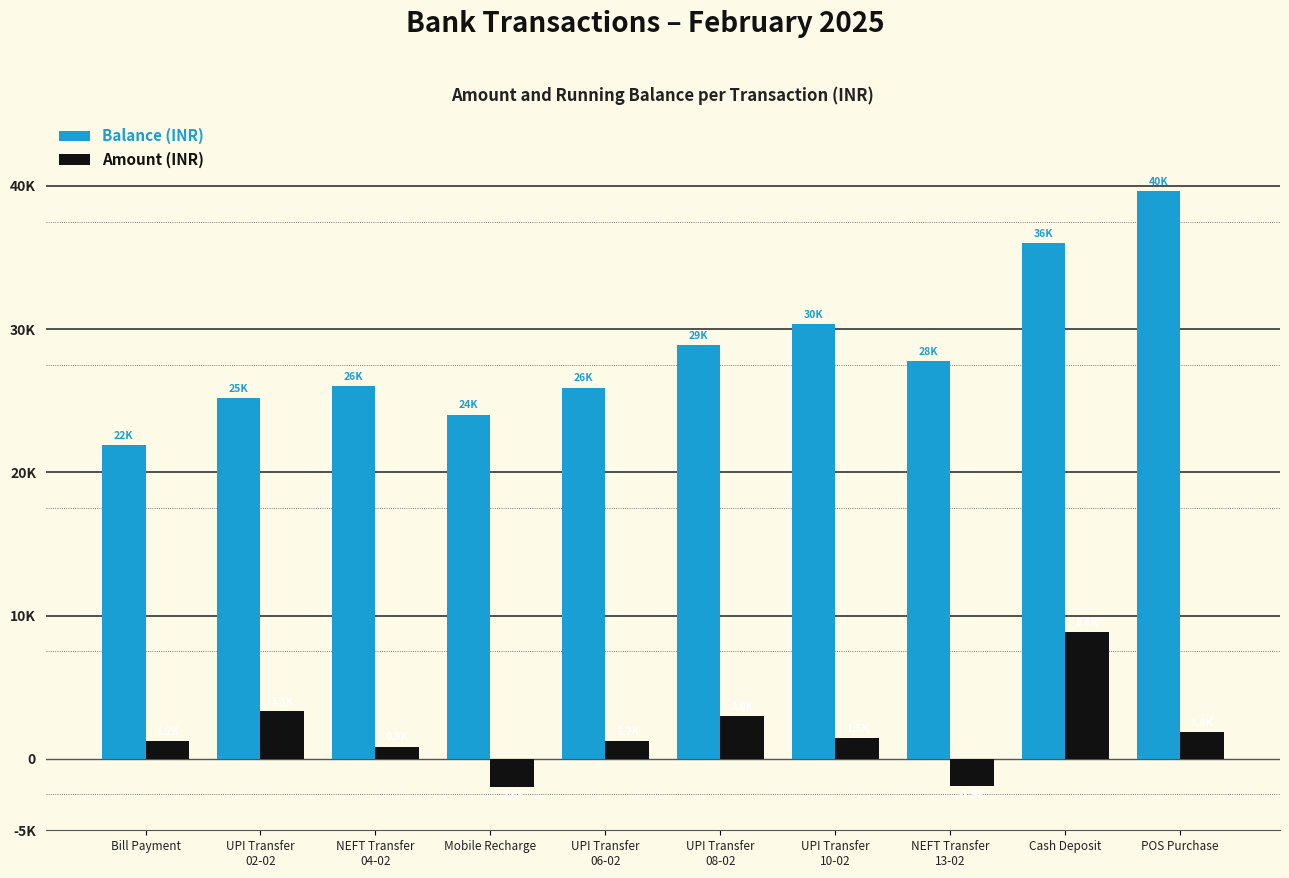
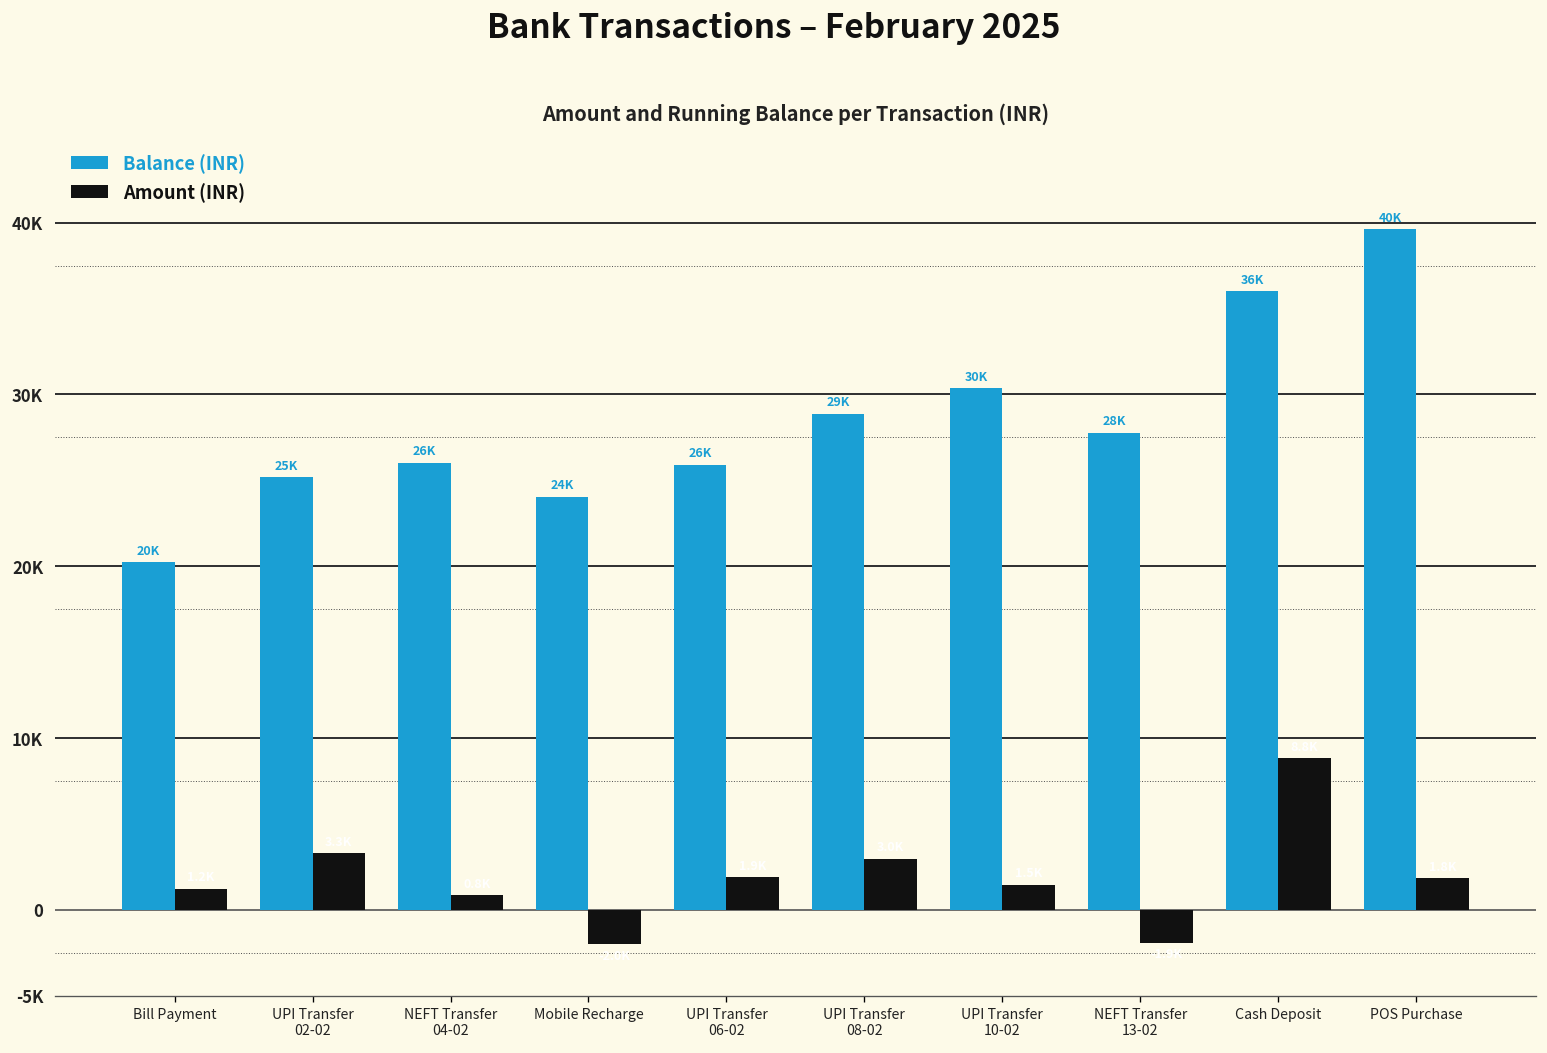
  {
    "Balance (INR)": {
-     "Bill Payment": "22K",
+     "Bill Payment": "20K",
      "UPI Transfer 02-02": "25K",
      "NEFT Transfer 04-02": "26K",
      "Mobile Recharge": "24K",
      "UPI Transfer 06-02": "26K",
      "UPI Transfer 08-02": "29K",
      "UPI Transfer 10-02": "30K",
      "NEFT Transfer 13-02": "28K",
      "Cash Deposit": "36K",
      "POS Purchase": "40K"
    },
    "Amount (INR)": {
      "Bill Payment": "1200",
      "UPI Transfer 02-02": "3300",
      "NEFT Transfer 04-02": "800",
      "Mobile Recharge": "-2000",
-     "UPI Transfer 06-02": "1200",
+     "UPI Transfer 06-02": "1900",
      "UPI Transfer 08-02": "3000",
      "UPI Transfer 10-02": "1500",
      "NEFT Transfer 13-02": "-1900",
      "Cash Deposit": "8800",
      "POS Purchase": "1800"
    }
  }
